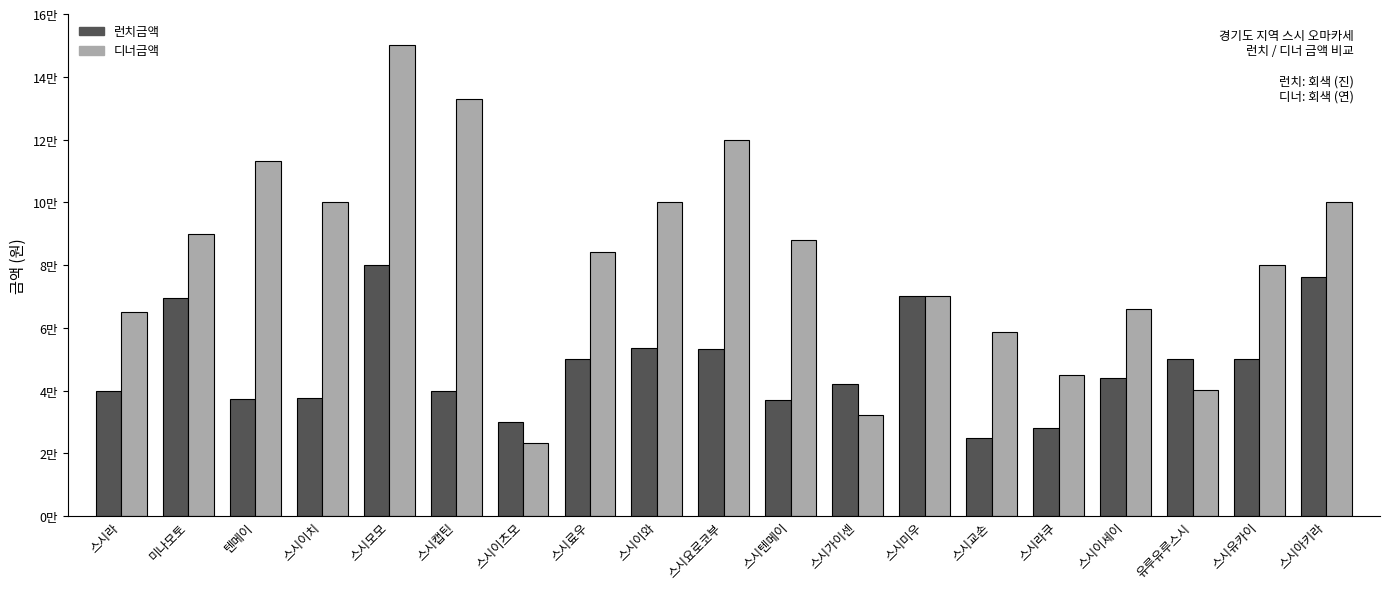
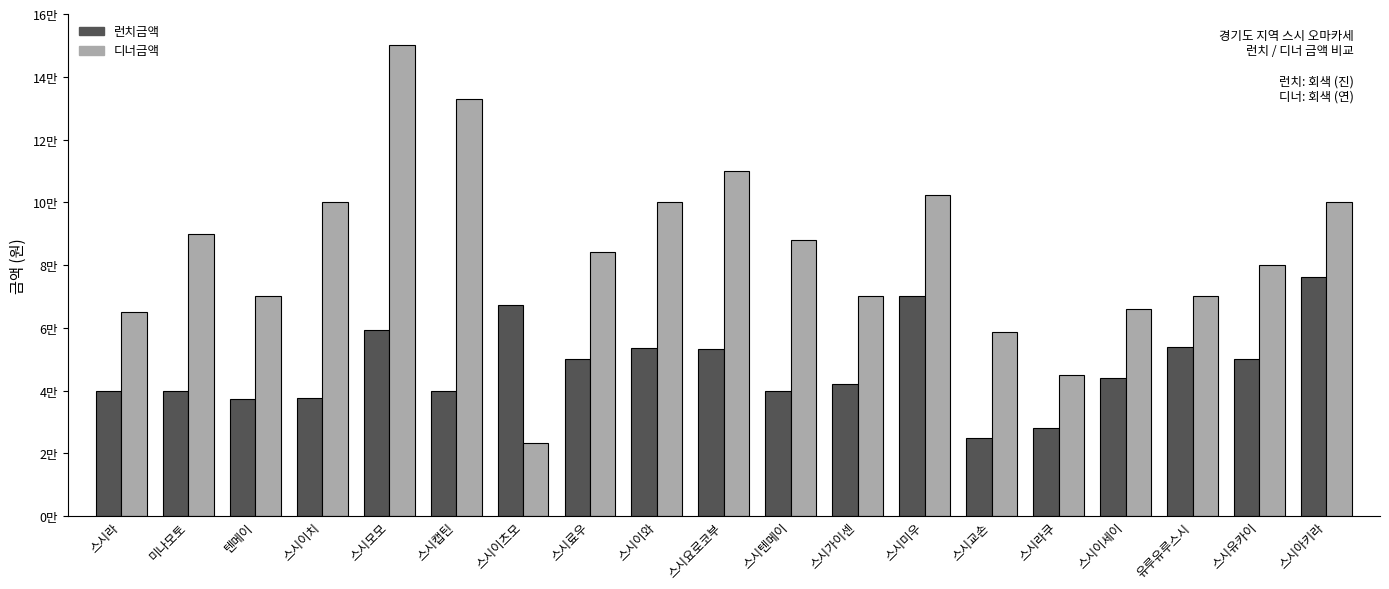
  {
    "런치금액": {
      "스시라": "4.0만",
-     "미나모토": "7.0만",
+     "미나모토": "4.0만",
      "텐메이": "3.7만",
      "스시이치": "3.8만",
-     "스시모모": "8.0만",
+     "스시모모": "5.9만",
      "스시캡틴": "4.0만",
-     "스시이츠모": "3.0만",
+     "스시이츠모": "6.7만",
      "스시료우": "5.0만",
      "스시이와": "5.3만",
      "스시요로코부": "5.3만",
-     "스시텐메이": "3.7만",
+     "스시텐메이": "4.0만",
      "스시가이센": "4.2만",
      "스시미우": "7.0만",
      "스시교손": "2.5만",
      "스시라쿠": "2.8만",
      "스시이세이": "4.4만",
-     "유루유루스시": "5.0만",
+     "유루유루스시": "5.4만",
      "스시유카이": "5.0만",
      "스시아키라": "7.6만"
    },
    "디너금액": {
      "스시라": "6.5만",
      "미나모토": "9.0만",
-     "텐메이": "11.3만",
+     "텐메이": "7.0만",
      "스시이치": "10.0만",
      "스시모모": "15.0만",
      "스시캡틴": "13.3만",
      "스시이츠모": "2.3만",
      "스시료우": "8.4만",
      "스시이와": "10.0만",
-     "스시요로코부": "12.0만",
+     "스시요로코부": "11.0만",
      "스시텐메이": "8.8만",
-     "스시가이센": "3.2만",
-     "스시미우": "7.0만",
+     "스시가이센": "7.0만",
+     "스시미우": "10.2만",
      "스시교손": "5.9만",
      "스시라쿠": "4.5만",
      "스시이세이": "6.6만",
-     "유루유루스시": "4.0만",
+     "유루유루스시": "7.0만",
      "스시유카이": "8.0만",
      "스시아키라": "10.0만"
    }
  }
